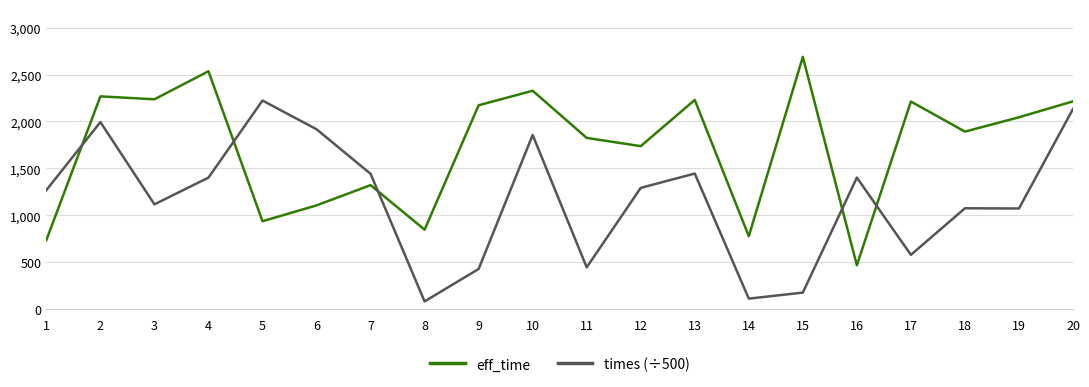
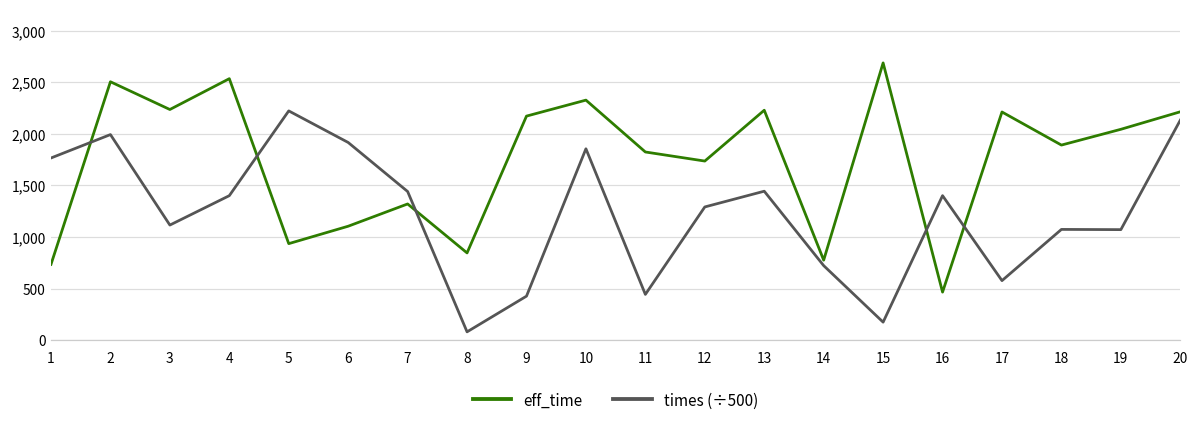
  {
    "eff_time": {
      "1": "700",
-     "2": "2,300",
+     "2": "2,500",
      "3": "2,200",
      "4": "2,500",
      "5": "900",
      "6": "1,100",
      "7": "1,300",
      "8": "800",
      "9": "2,200",
      "10": "2,300",
      "11": "1,800",
      "12": "1,700",
      "13": "2,200",
      "14": "800",
      "15": "2,700",
      "16": "500",
      "17": "2,200",
      "18": "1,900",
      "19": "2,000",
      "20": "2,200"
    },
    "times (÷500)": {
-     "1": "1,300",
+     "1": "1,800",
      "2": "2,000",
      "3": "1,100",
      "4": "1,400",
      "5": "2,200",
      "6": "1,900",
      "7": "1,400",
      "8": "100",
      "9": "400",
      "10": "1,900",
      "11": "400",
      "12": "1,300",
      "13": "1,400",
-     "14": "100",
+     "14": "700",
      "15": "200",
      "16": "1,400",
      "17": "600",
      "18": "1,100",
      "19": "1,100",
      "20": "2,100"
    }
  }
